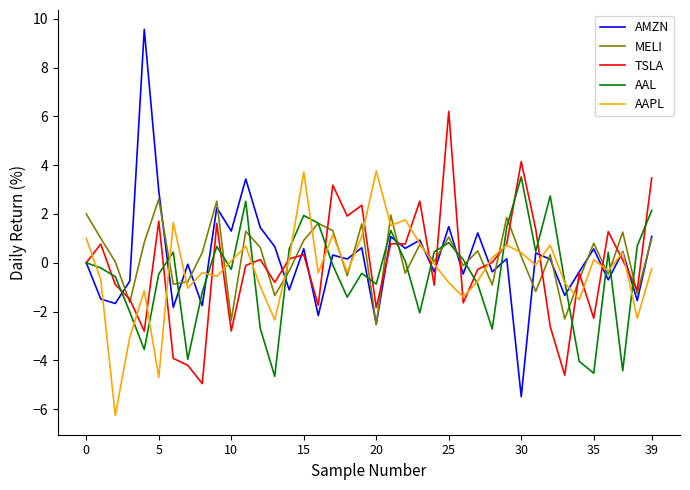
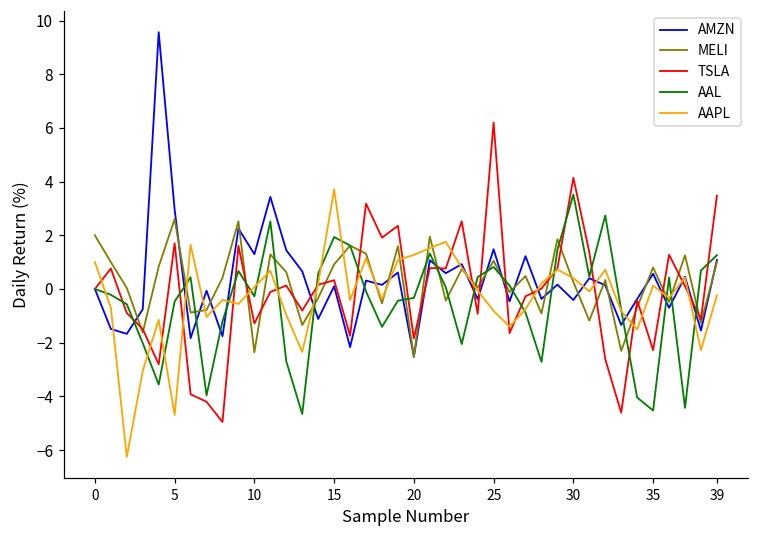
  {
    "AMZN": {
      "5": 3.0,
      "10": 1.3,
-     "15": 0.6,
+     "15": 0.1,
      "25": 1.5,
-     "30": -5.5,
+     "30": -0.4,
      "35": 0.6
    },
    "MELI": {
      "0": 2.0,
      "5": 2.6,
      "10": -2.4,
      "15": 0.9,
      "25": 1.1,
      "30": 0.3,
      "35": 0.8
    },
    "TSLA": {
      "5": 1.7,
-     "10": -2.8,
+     "10": -1.3,
      "15": 0.3,
      "20": -1.8,
      "25": 6.2,
      "30": 4.1,
      "35": -2.3,
      "39": 3.5
    },
    "AAL": {
      "5": -0.5,
      "10": -0.3,
      "15": 1.9,
-     "20": -0.9,
+     "20": -0.3,
      "25": 0.8,
      "30": 3.5,
      "35": -4.5,
-     "39": 2.1
+     "39": 1.3
    },
    "AAPL": {
      "0": 1.0,
      "5": -4.7,
      "10": 0.1,
      "15": 3.7,
-     "20": 3.8,
+     "20": 1.3,
      "25": -0.8,
      "30": 0.4,
      "35": 0.1,
      "39": -0.2
    }
  }
